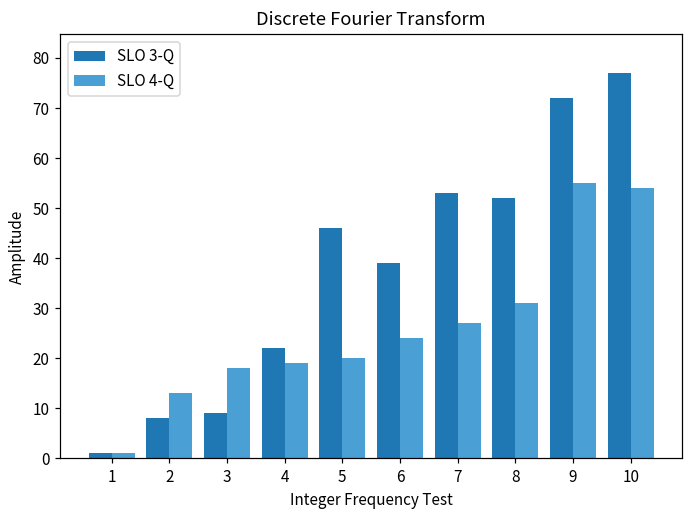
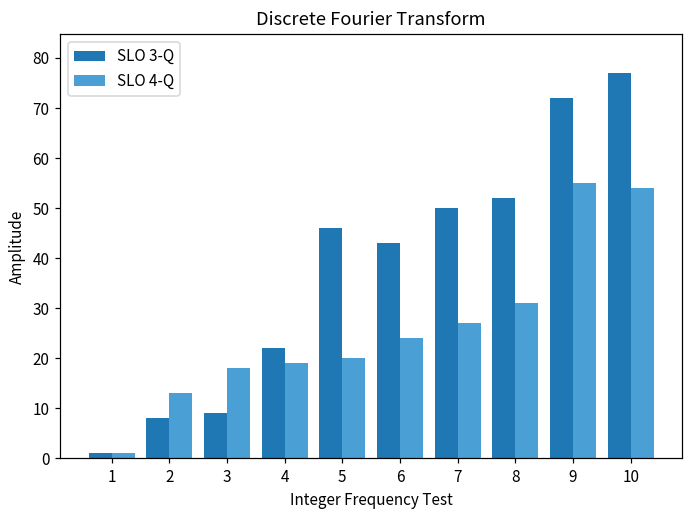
  {
    "SLO 3-Q": {
      "1": 1,
      "2": 8,
      "3": 9,
      "4": 22,
      "5": 46,
-     "6": 39,
-     "7": 53,
+     "6": 43,
+     "7": 50,
      "8": 52,
      "9": 72,
      "10": 77
    },
    "SLO 4-Q": {
      "1": 1,
      "2": 13,
      "3": 18,
      "4": 19,
      "5": 20,
      "6": 24,
      "7": 27,
      "8": 31,
      "9": 55,
      "10": 54
    }
  }
